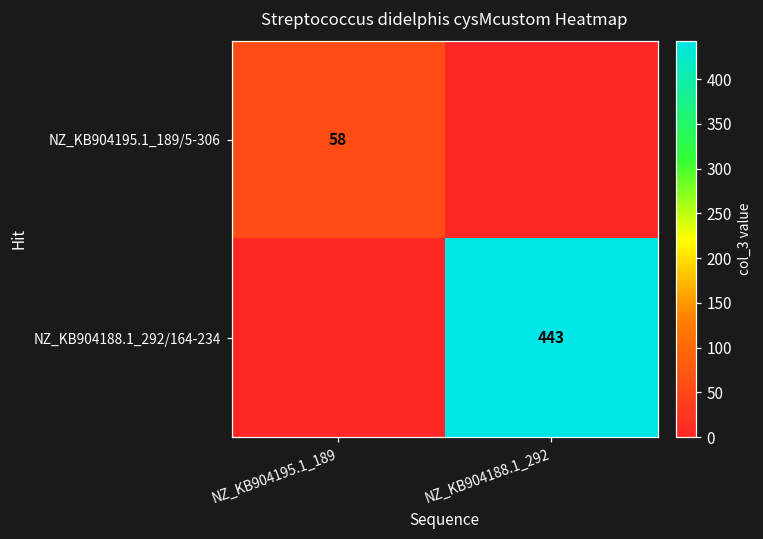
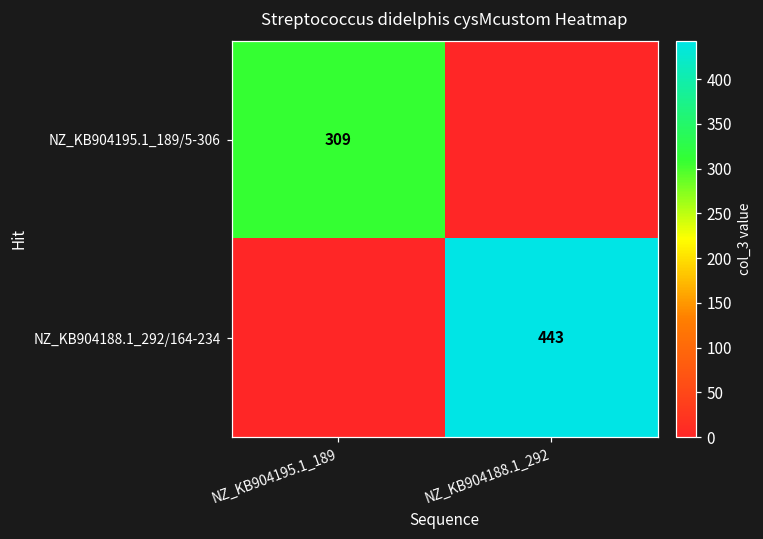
  {
    "NZ_KB904195.1_189/5-306": {
-     "NZ_KB904195.1_189": 58
+     "NZ_KB904195.1_189": 309
    },
    "NZ_KB904188.1_292/164-234": {
      "NZ_KB904188.1_292": 443
    }
  }
